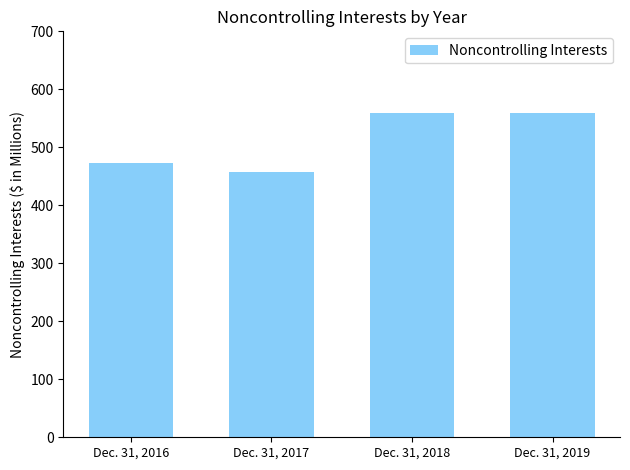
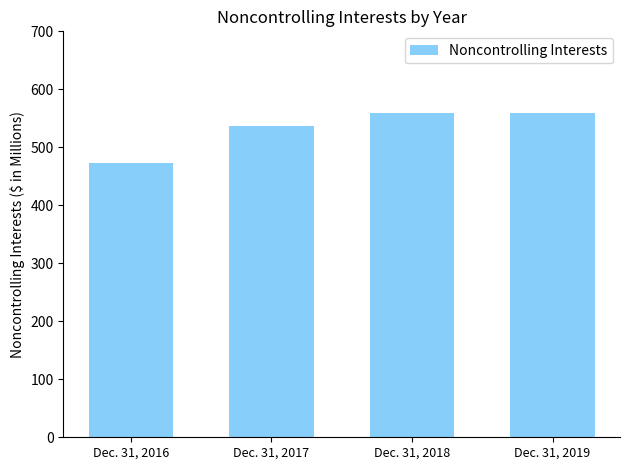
  {
    "Dec. 31, 2016": 470,
-   "Dec. 31, 2017": 460,
+   "Dec. 31, 2017": 540,
    "Dec. 31, 2018": 560,
    "Dec. 31, 2019": 560
  }
